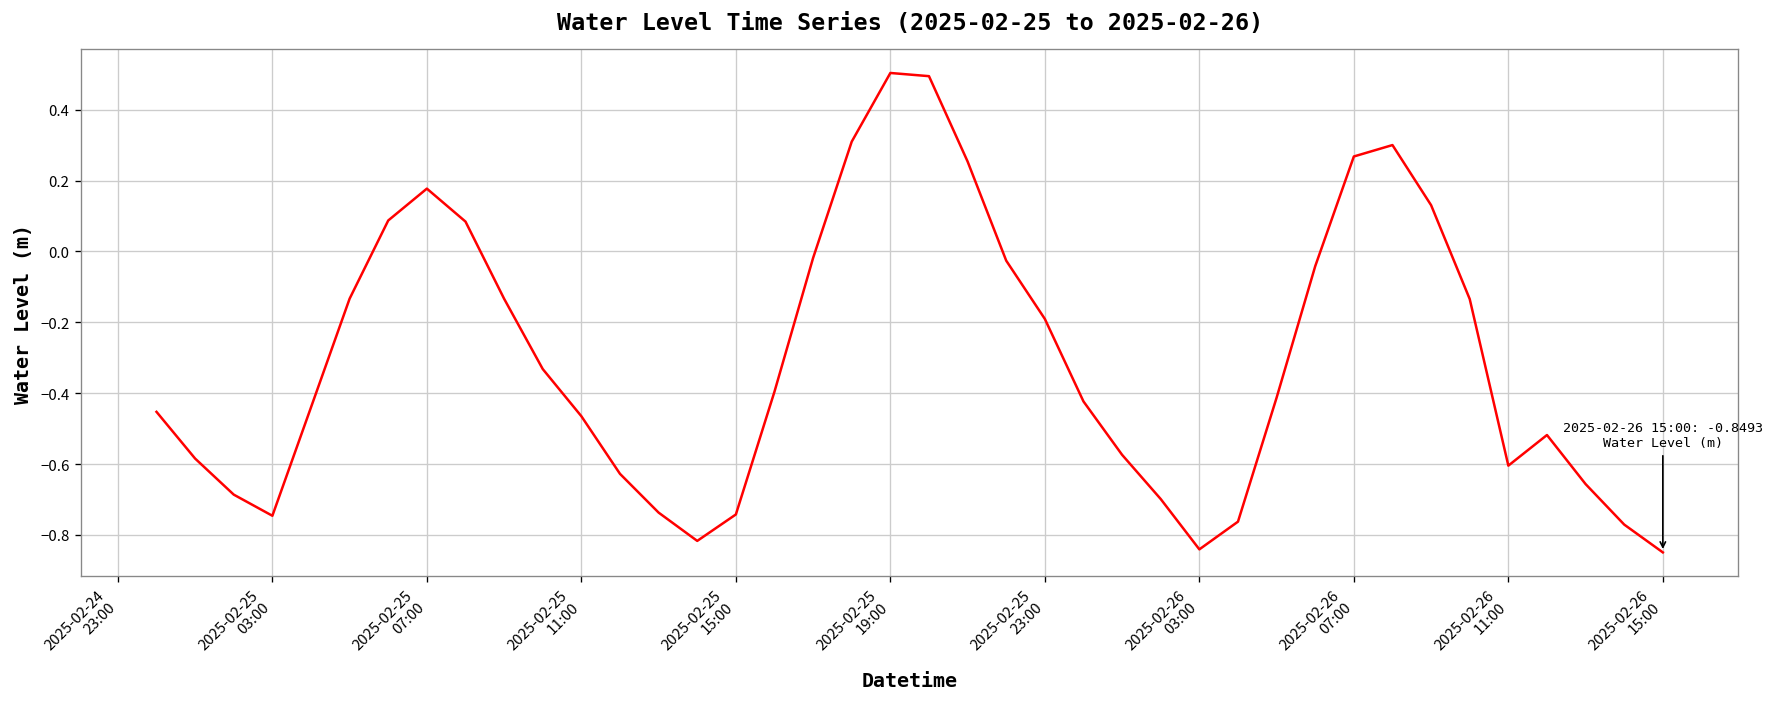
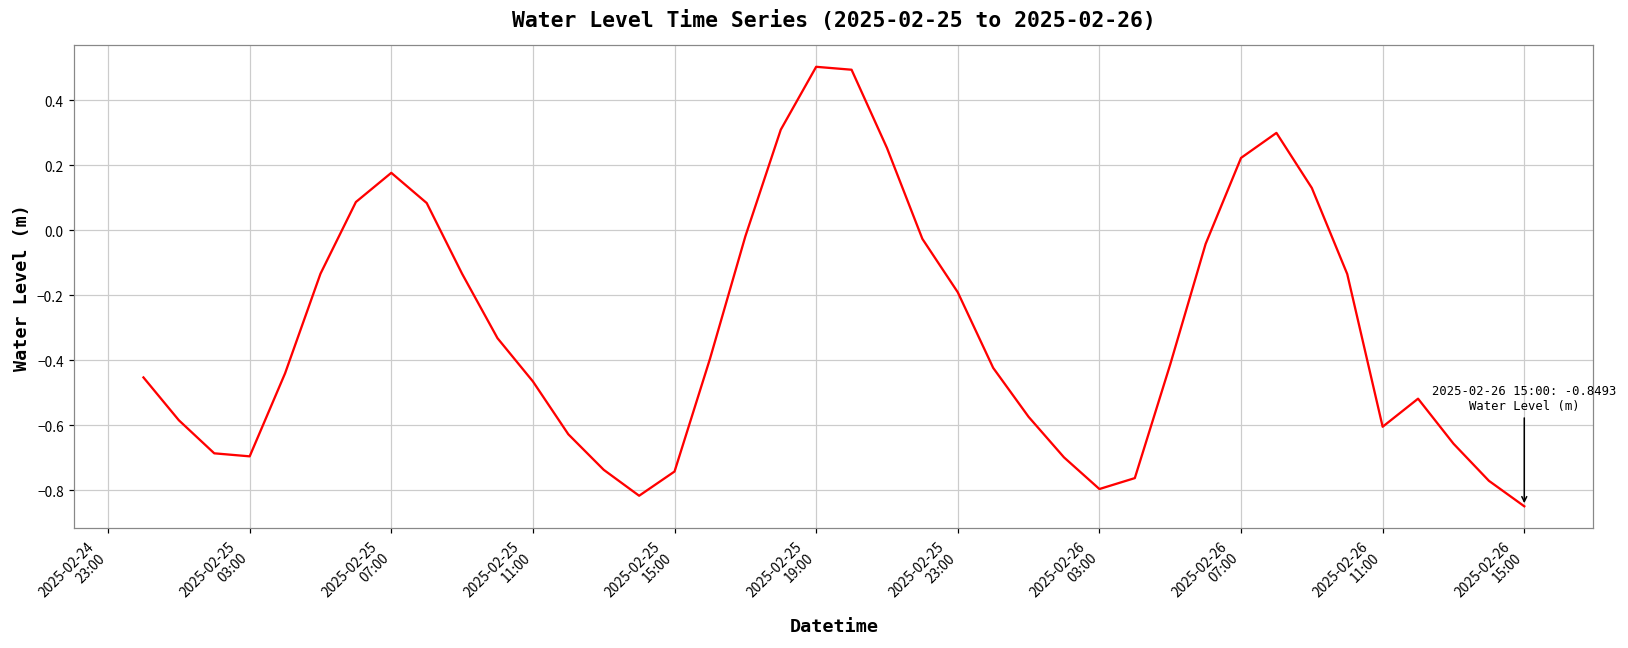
  {
-   "2025-02-25 03:00": -0.75,
+   "2025-02-25 03:00": -0.70,
    "2025-02-25 07:00": 0.18,
    "2025-02-25 11:00": -0.47,
    "2025-02-25 15:00": -0.74,
    "2025-02-25 19:00": 0.50,
    "2025-02-25 23:00": -0.19,
-   "2025-02-26 03:00": -0.84,
-   "2025-02-26 07:00": 0.27,
+   "2025-02-26 03:00": -0.80,
+   "2025-02-26 07:00": 0.22,
    "2025-02-26 11:00": -0.60,
    "2025-02-26 15:00": -0.85
  }
